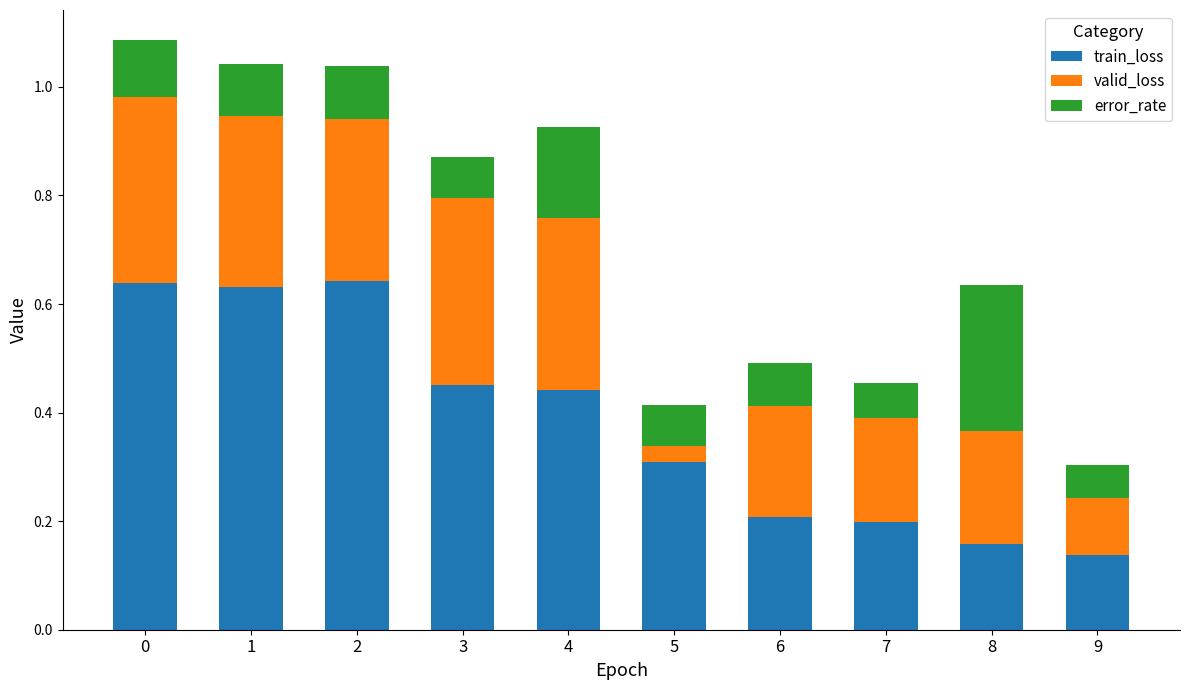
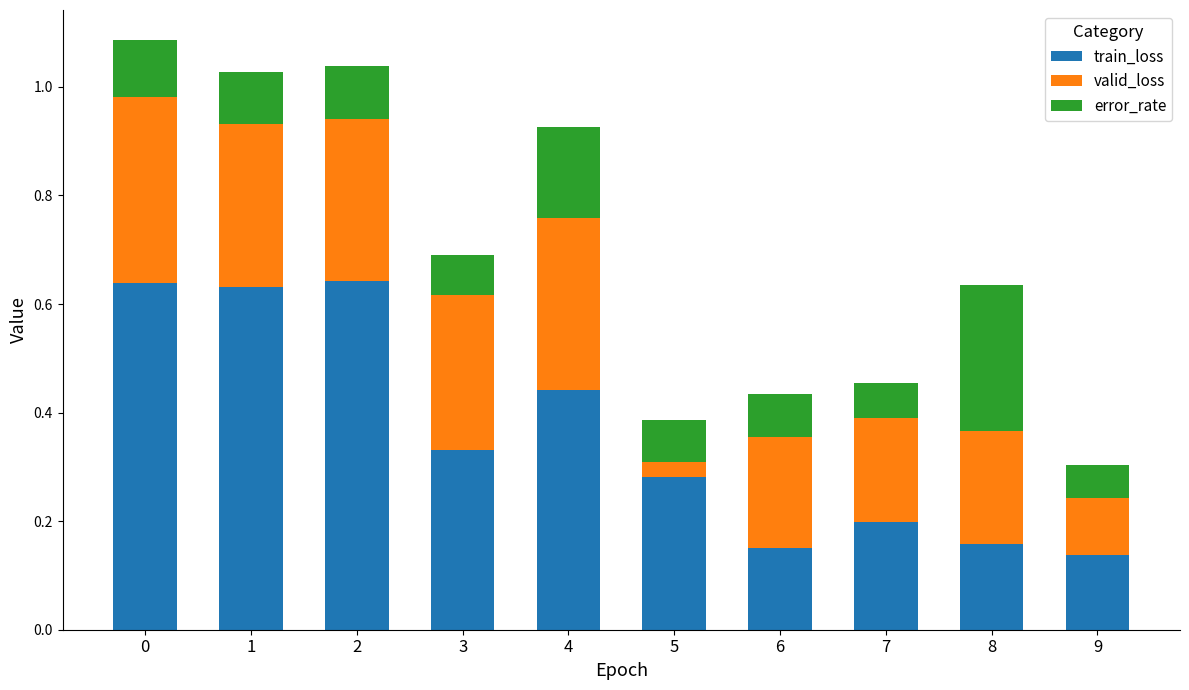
  {
    "train_loss": {
      "0": 0.64,
      "1": 0.63,
      "2": 0.64,
-     "3": 0.45,
+     "3": 0.33,
      "4": 0.44,
-     "5": 0.31,
-     "6": 0.21,
+     "5": 0.28,
+     "6": 0.15,
      "7": 0.20,
      "8": 0.16,
      "9": 0.14
    },
    "valid_loss": {
      "0": 0.34,
-     "1": 0.31,
+     "1": 0.30,
      "2": 0.30,
-     "3": 0.34,
+     "3": 0.28,
      "4": 0.32,
      "5": 0.03,
      "6": 0.20,
      "7": 0.19,
      "8": 0.21,
      "9": 0.10
    },
    "error_rate": {
      "0": 0.11,
      "1": 0.10,
      "2": 0.10,
      "3": 0.08,
      "4": 0.17,
      "5": 0.08,
      "6": 0.08,
      "7": 0.06,
      "8": 0.27,
      "9": 0.06
    }
  }
